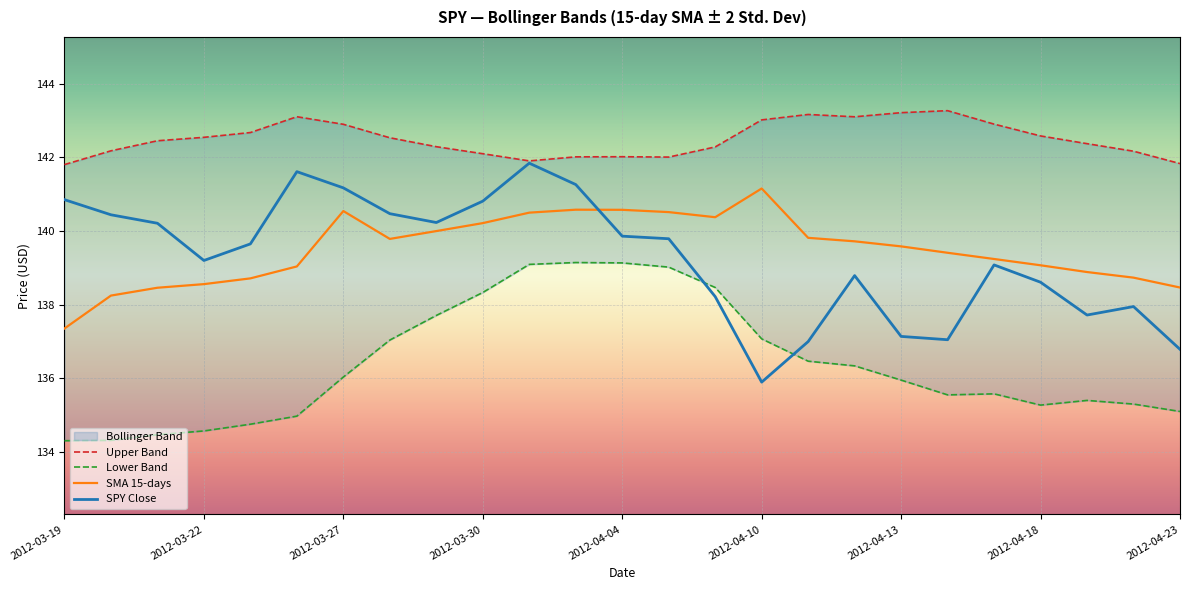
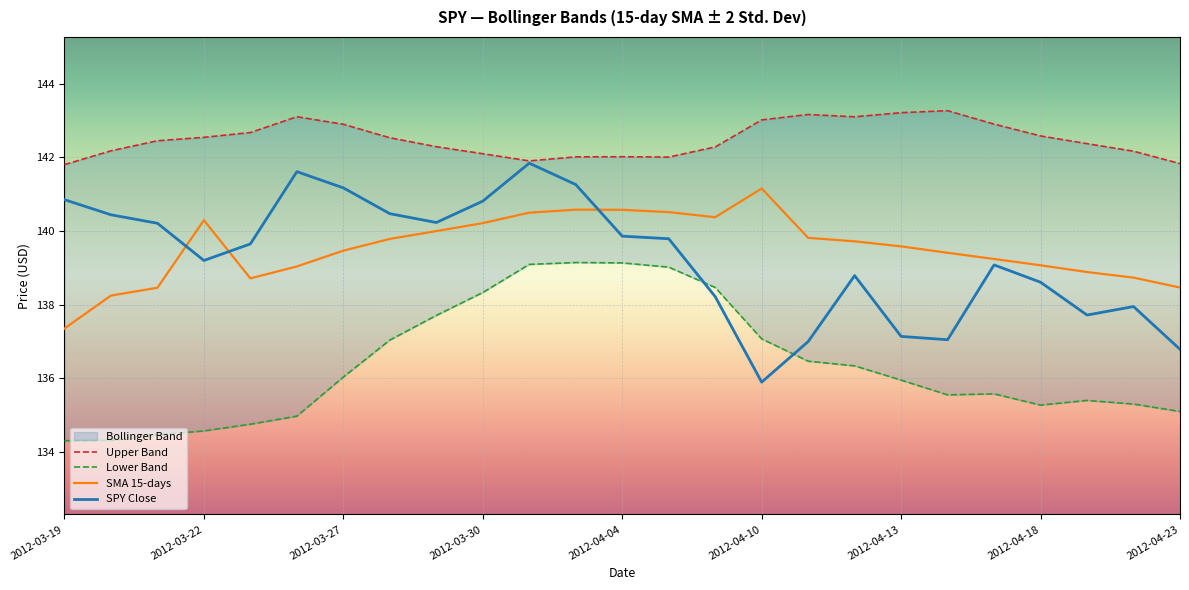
  {
    "Lower Band": {
      "2012-03-19": 134.3,
      "2012-03-22": 134.6,
      "2012-03-27": 136.0,
      "2012-03-30": 138.3,
      "2012-04-04": 139.1,
      "2012-04-10": 137.1,
      "2012-04-13": 136.0,
      "2012-04-18": 135.3,
      "2012-04-23": 135.1
    },
    "SMA 15-days": {
      "2012-03-19": 137.4,
-     "2012-03-22": 138.6,
-     "2012-03-27": 140.5,
+     "2012-03-22": 140.3,
+     "2012-03-27": 139.5,
      "2012-03-30": 140.2,
      "2012-04-04": 140.6,
      "2012-04-10": 141.2,
      "2012-04-13": 139.6,
      "2012-04-18": 139.1,
      "2012-04-23": 138.5
    }
  }
